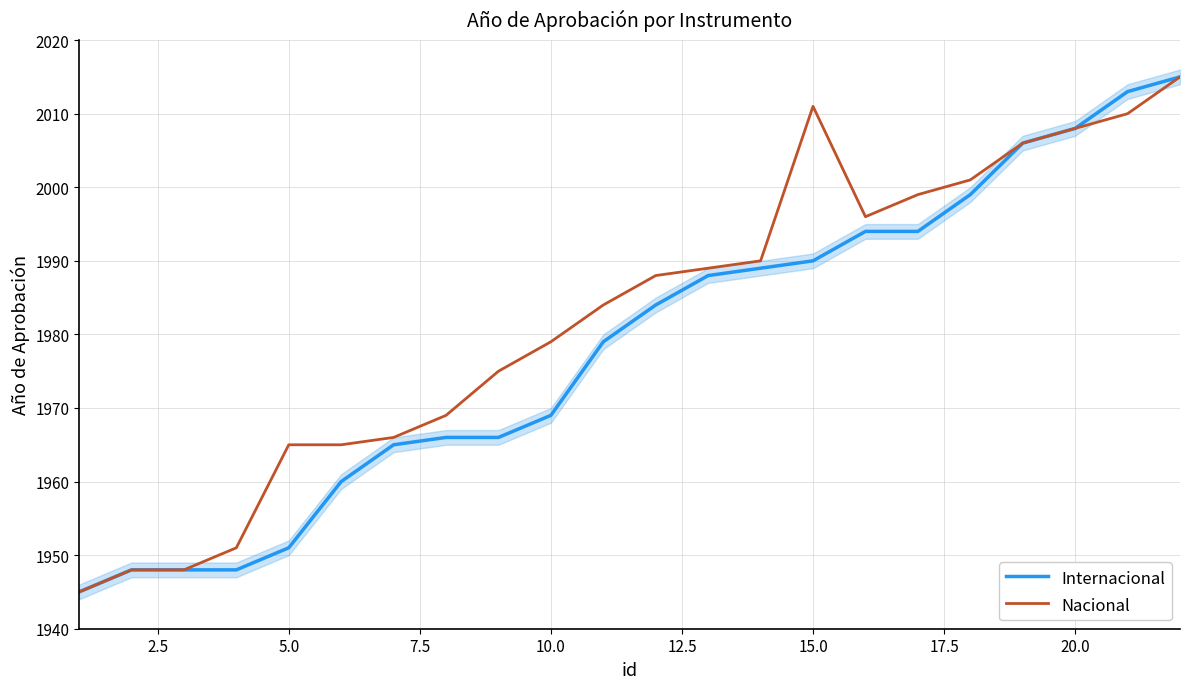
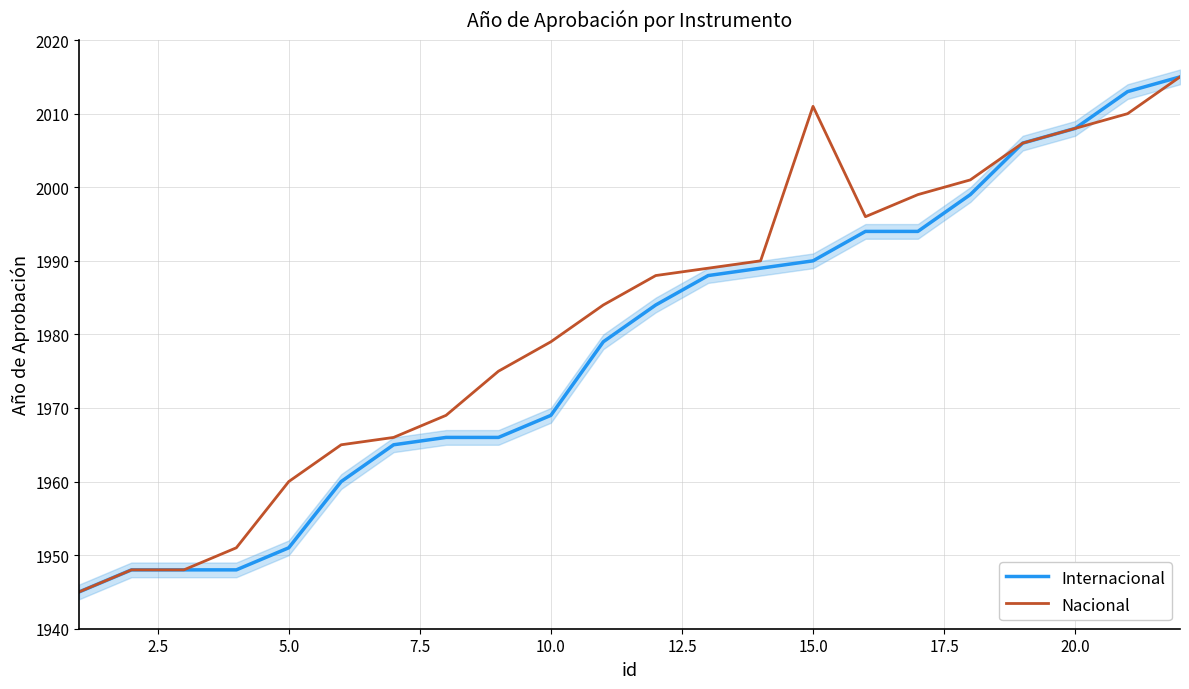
  {
    "Nacional": {
-     "5.0": 1965,
+     "5.0": 1960,
      "10.0": 1979,
      "15.0": 2011
    }
  }
